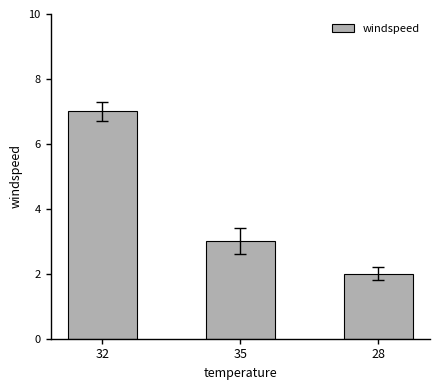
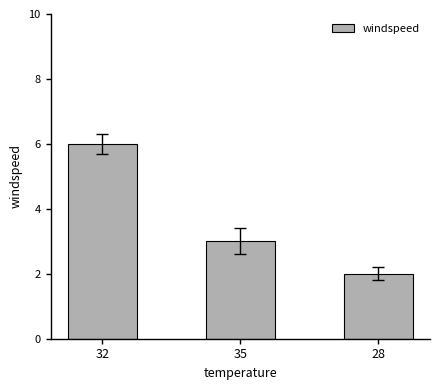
  {
    "windspeed": {
-     "32": 7,
+     "32": 6,
      "35": 3,
      "28": 2
    }
  }
